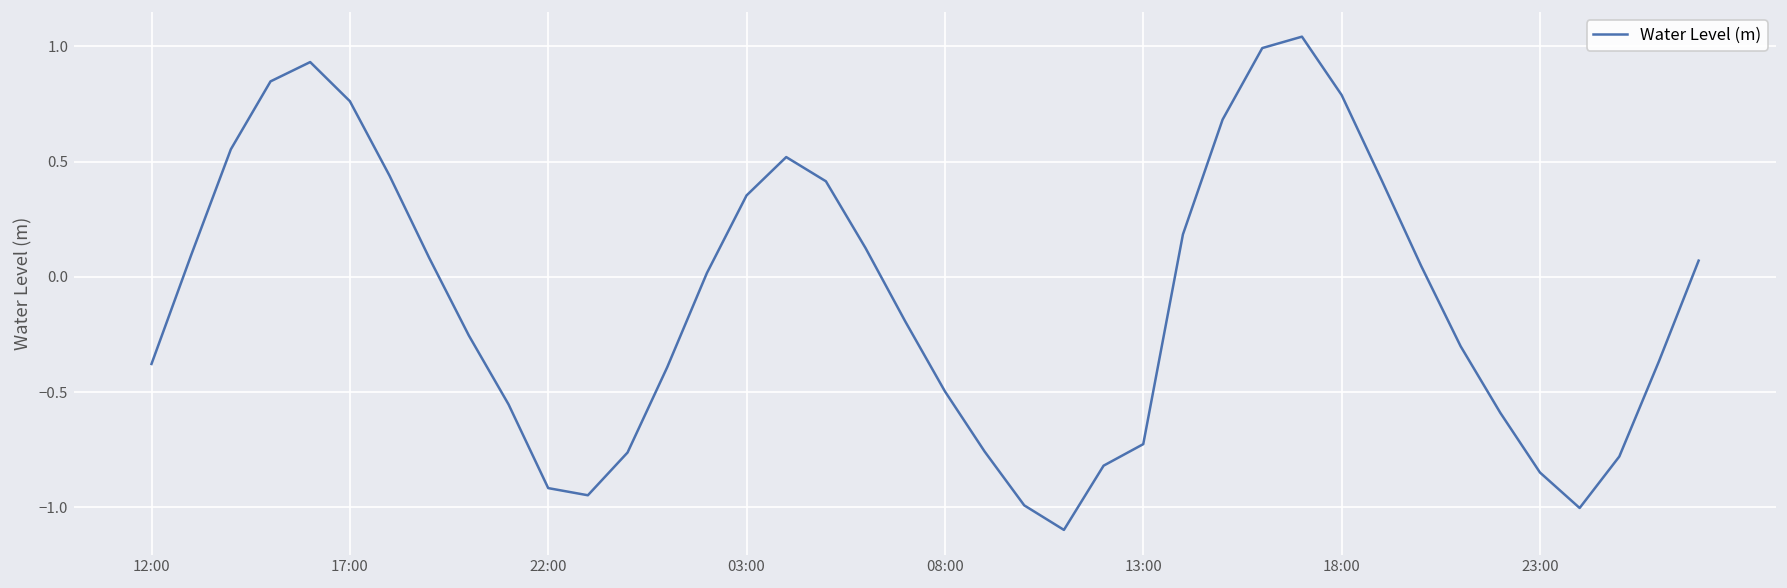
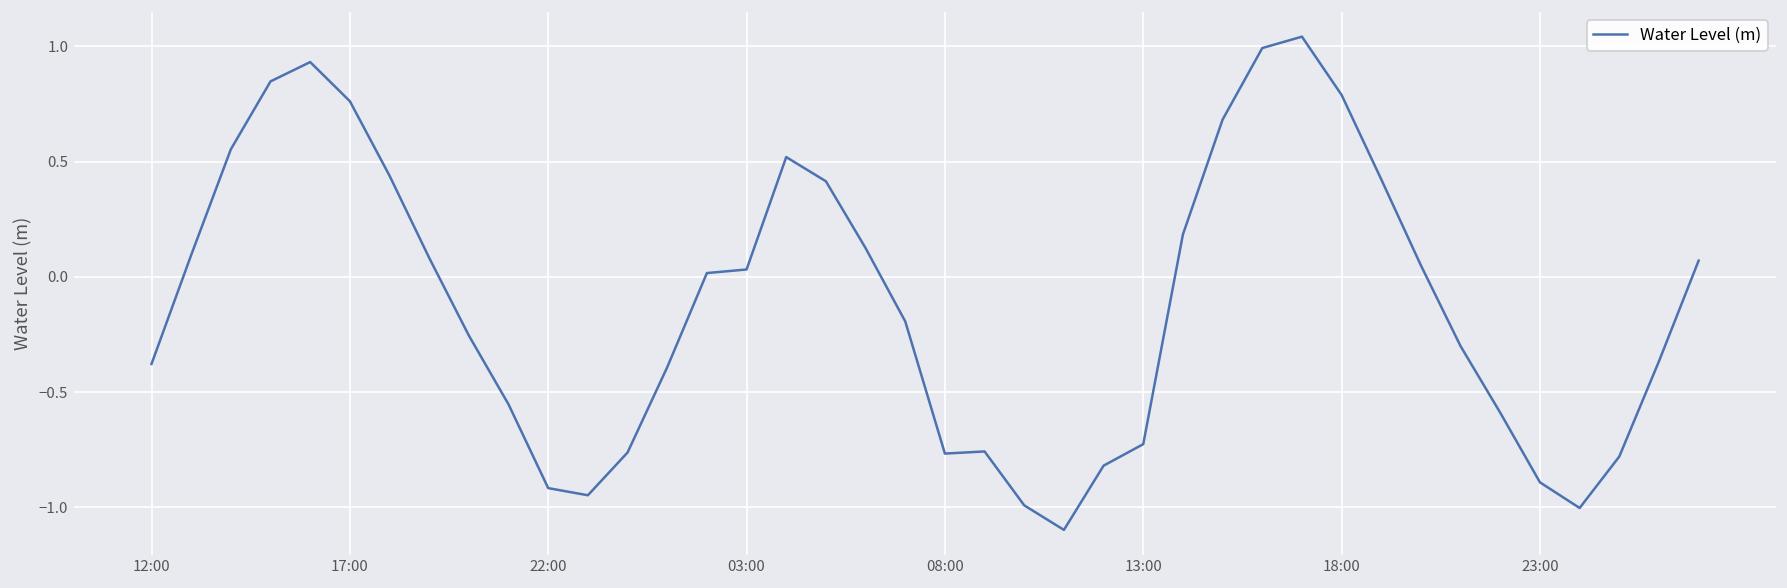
  {
    "12:00": -0.38,
    "17:00": 0.76,
    "22:00": -0.92,
-   "03:00": 0.35,
-   "08:00": -0.50,
+   "03:00": 0.03,
+   "08:00": -0.77,
    "13:00": -0.73,
    "18:00": 0.79,
-   "23:00": -0.85
+   "23:00": -0.89
  }
